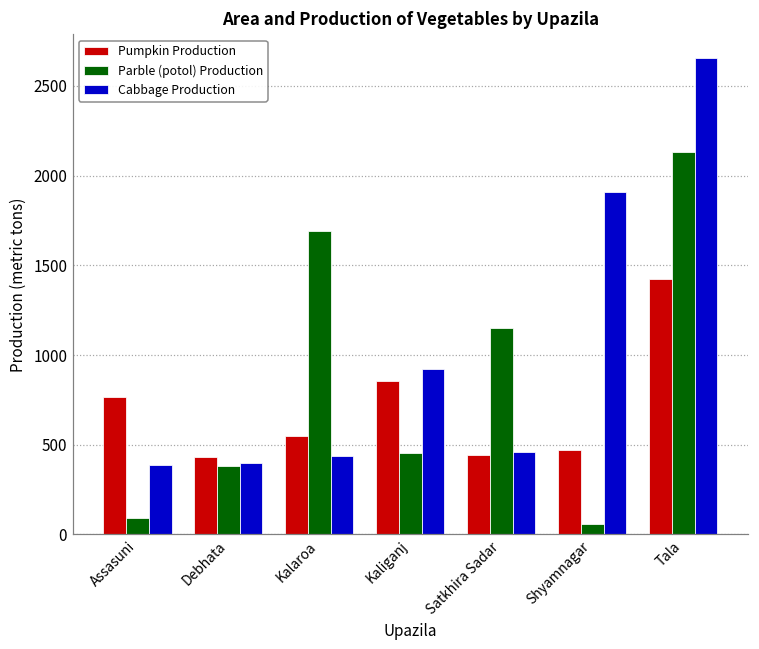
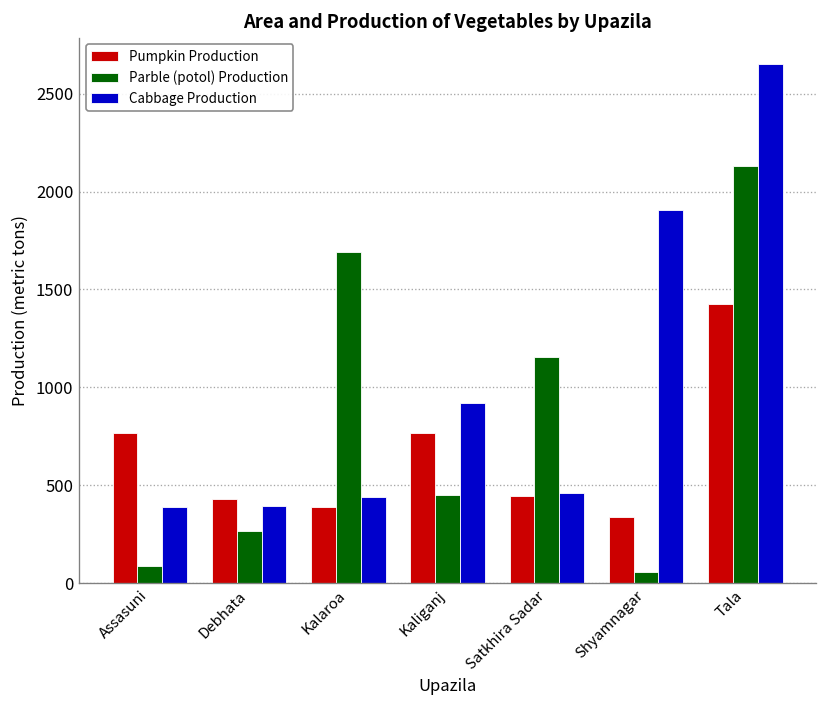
  {
    "Pumpkin Production": {
      "Assasuni": 770,
      "Debhata": 430,
-     "Kalaroa": 550,
-     "Kaliganj": 860,
+     "Kalaroa": 390,
+     "Kaliganj": 770,
      "Satkhira Sadar": 440,
-     "Shyamnagar": 470,
+     "Shyamnagar": 340,
      "Tala": 1420
    },
    "Parble (potol) Production": {
      "Assasuni": 90,
-     "Debhata": 380,
+     "Debhata": 270,
      "Kalaroa": 1690,
      "Kaliganj": 450,
      "Satkhira Sadar": 1150,
      "Shyamnagar": 60,
      "Tala": 2130
    },
    "Cabbage Production": {
      "Assasuni": 390,
      "Debhata": 400,
      "Kalaroa": 440,
      "Kaliganj": 920,
      "Satkhira Sadar": 460,
      "Shyamnagar": 1910,
      "Tala": 2650
    }
  }
